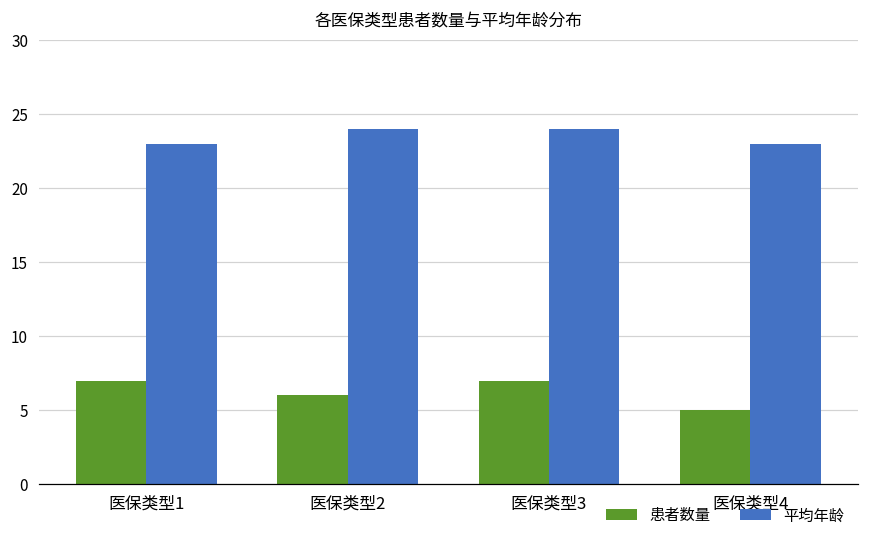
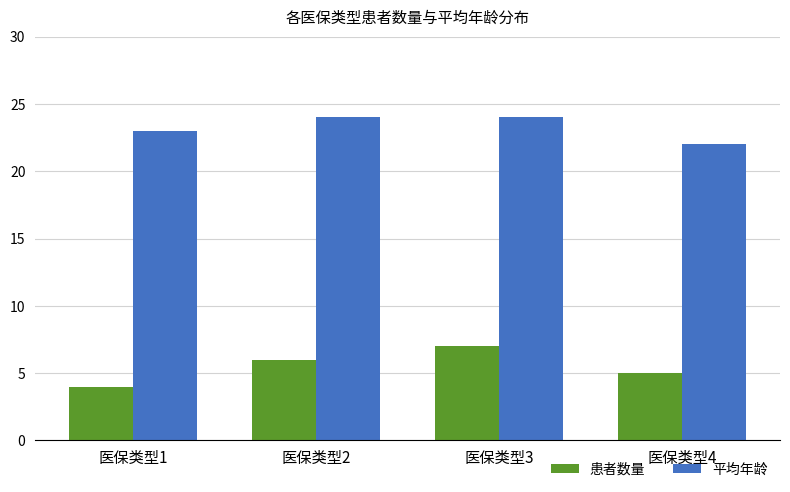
  {
    "患者数量": {
-     "医保类型1": 7,
+     "医保类型1": 4,
      "医保类型2": 6,
      "医保类型3": 7,
      "医保类型4": 5
    },
    "平均年龄": {
      "医保类型1": 23,
      "医保类型2": 24,
      "医保类型3": 24,
-     "医保类型4": 23
+     "医保类型4": 22
    }
  }
